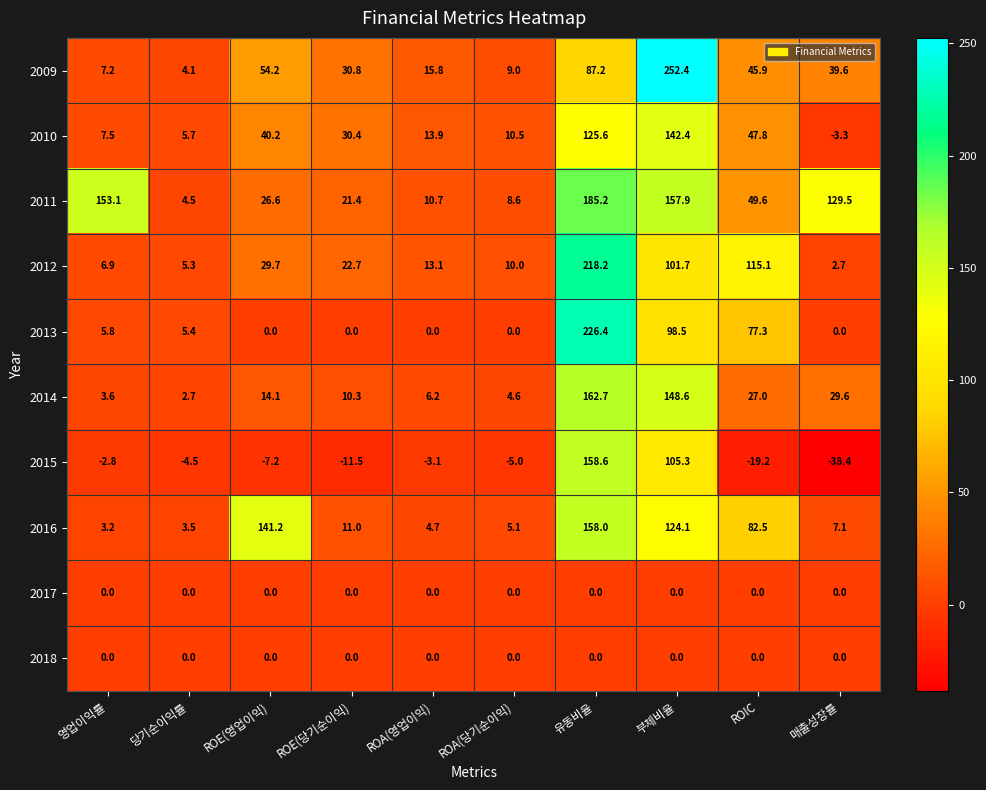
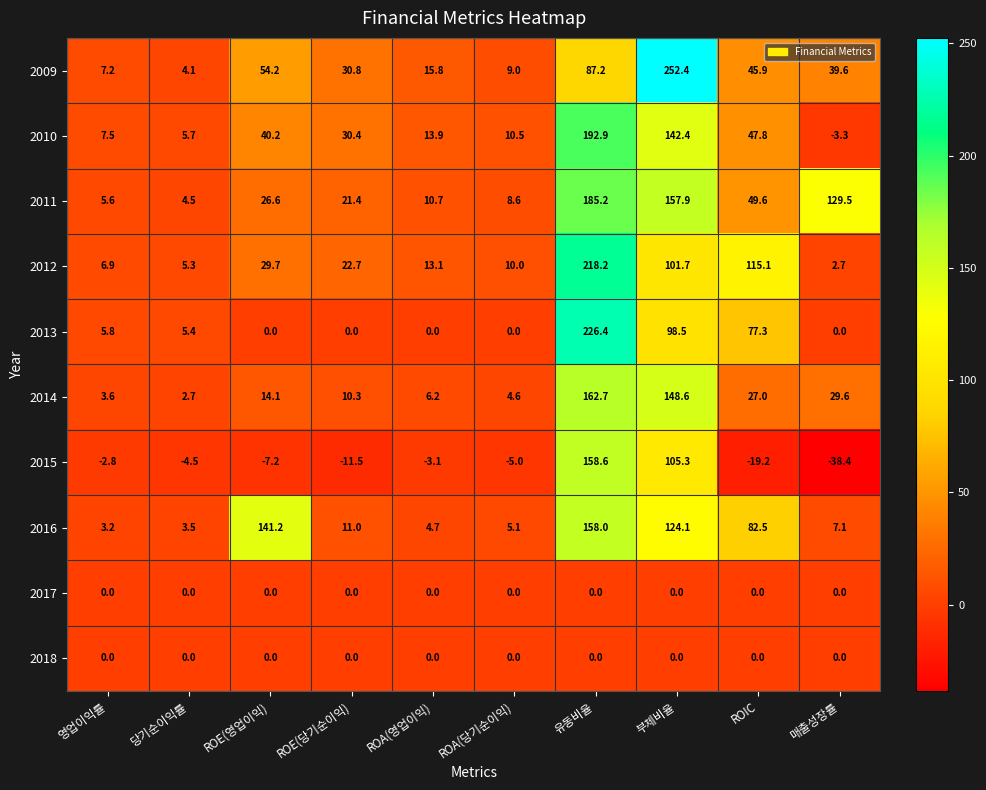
  {
    "2009": {
      "영업이익률": 7.2,
      "당기순이익률": 4.1,
      "ROE(영업이익)": 54.2,
      "ROE(당기순이익)": 30.8,
      "ROA(영업이익)": 15.8,
      "ROA(당기순이익)": 9.0,
      "유동비율": 87.2,
      "부체비율": 252.4,
      "ROIC": 45.9,
      "매출성장률": 39.6
    },
    "2010": {
      "영업이익률": 7.5,
      "당기순이익률": 5.7,
      "ROE(영업이익)": 40.2,
      "ROE(당기순이익)": 30.4,
      "ROA(영업이익)": 13.9,
      "ROA(당기순이익)": 10.5,
-     "유동비율": 125.6,
+     "유동비율": 192.9,
      "부체비율": 142.4,
      "ROIC": 47.8,
      "매출성장률": -3.3
    },
    "2011": {
-     "영업이익률": 153.1,
+     "영업이익률": 5.6,
      "당기순이익률": 4.5,
      "ROE(영업이익)": 26.6,
      "ROE(당기순이익)": 21.4,
      "ROA(영업이익)": 10.7,
      "ROA(당기순이익)": 8.6,
      "유동비율": 185.2,
      "부체비율": 157.9,
      "ROIC": 49.6,
      "매출성장률": 129.5
    },
    "2012": {
      "영업이익률": 6.9,
      "당기순이익률": 5.3,
      "ROE(영업이익)": 29.7,
      "ROE(당기순이익)": 22.7,
      "ROA(영업이익)": 13.1,
      "ROA(당기순이익)": 10.0,
      "유동비율": 218.2,
      "부체비율": 101.7,
      "ROIC": 115.1,
      "매출성장률": 2.7
    },
    "2013": {
      "영업이익률": 5.8,
      "당기순이익률": 5.4,
      "ROE(영업이익)": 0.0,
      "ROE(당기순이익)": 0.0,
      "ROA(영업이익)": 0.0,
      "ROA(당기순이익)": 0.0,
      "유동비율": 226.4,
      "부체비율": 98.5,
      "ROIC": 77.3,
      "매출성장률": 0.0
    },
    "2014": {
      "영업이익률": 3.6,
      "당기순이익률": 2.7,
      "ROE(영업이익)": 14.1,
      "ROE(당기순이익)": 10.3,
      "ROA(영업이익)": 6.2,
      "ROA(당기순이익)": 4.6,
      "유동비율": 162.7,
      "부체비율": 148.6,
      "ROIC": 27.0,
      "매출성장률": 29.6
    },
    "2015": {
      "영업이익률": -2.8,
      "당기순이익률": -4.5,
      "ROE(영업이익)": -7.2,
      "ROE(당기순이익)": -11.5,
      "ROA(영업이익)": -3.1,
      "ROA(당기순이익)": -5.0,
      "유동비율": 158.6,
      "부체비율": 105.3,
      "ROIC": -19.2,
      "매출성장률": -38.4
    },
    "2016": {
      "영업이익률": 3.2,
      "당기순이익률": 3.5,
      "ROE(영업이익)": 141.2,
      "ROE(당기순이익)": 11.0,
      "ROA(영업이익)": 4.7,
      "ROA(당기순이익)": 5.1,
      "유동비율": 158.0,
      "부체비율": 124.1,
      "ROIC": 82.5,
      "매출성장률": 7.1
    },
    "2017": {
      "영업이익률": 0.0,
      "당기순이익률": 0.0,
      "ROE(영업이익)": 0.0,
      "ROE(당기순이익)": 0.0,
      "ROA(영업이익)": 0.0,
      "ROA(당기순이익)": 0.0,
      "유동비율": 0.0,
      "부체비율": 0.0,
      "ROIC": 0.0,
      "매출성장률": 0.0
    },
    "2018": {
      "영업이익률": 0.0,
      "당기순이익률": 0.0,
      "ROE(영업이익)": 0.0,
      "ROE(당기순이익)": 0.0,
      "ROA(영업이익)": 0.0,
      "ROA(당기순이익)": 0.0,
      "유동비율": 0.0,
      "부체비율": 0.0,
      "ROIC": 0.0,
      "매출성장률": 0.0
    }
  }
